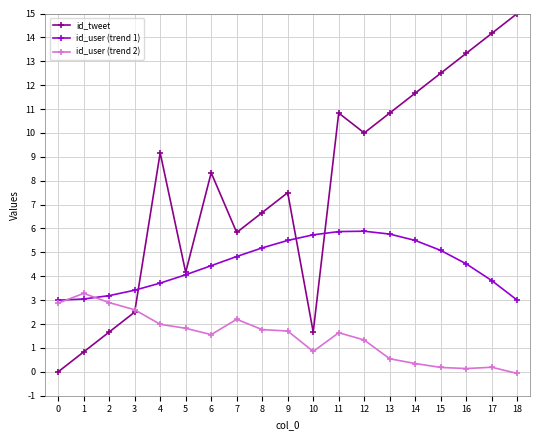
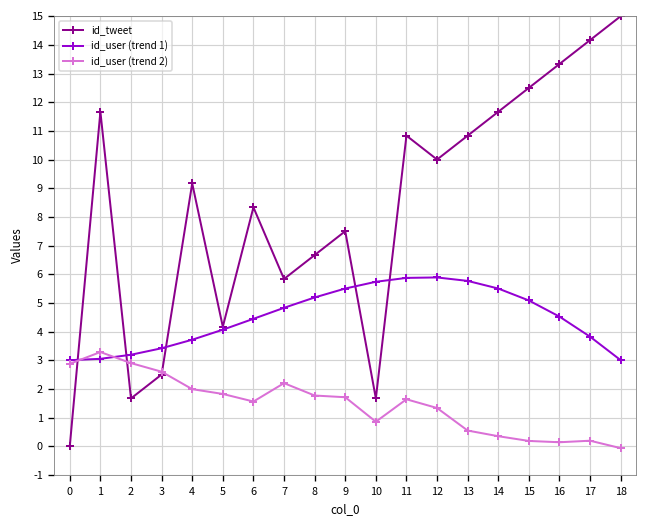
  {
    "id_tweet": {
      "0": 0.0,
-     "1": 0.8,
+     "1": 11.7,
      "2": 1.7,
      "4": 9.2,
      "6": 8.3,
      "7": 5.8,
      "8": 6.7,
      "9": 7.5,
      "10": 1.7,
      "11": 10.8,
      "12": 10.0,
      "13": 10.8,
      "14": 11.7,
      "15": 12.5,
      "16": 13.3,
      "17": 14.2,
      "18": 15.0
    },
    "id_user (trend 1)": {
      "0": 3.0,
      "1": 3.0,
      "2": 3.2,
      "3": 3.4,
      "4": 3.7,
      "6": 4.4,
      "7": 4.8,
      "8": 5.2,
      "9": 5.5,
      "10": 5.7,
      "11": 5.9,
      "12": 5.9,
      "13": 5.8,
      "14": 5.5,
      "15": 5.1,
      "16": 4.5,
      "17": 3.8,
      "18": 3.0
    },
    "id_user (trend 2)": {
      "0": 2.9,
      "1": 3.3,
      "2": 2.9,
      "4": 2.0,
      "5": 1.8,
      "6": 1.6,
      "7": 2.2,
      "8": 1.8,
      "9": 1.7,
      "10": 0.9,
      "11": 1.6,
      "12": 1.3,
      "13": 0.5,
      "14": 0.3,
      "15": 0.2,
      "16": 0.1,
      "17": 0.2,
      "18": -0.1
    }
  }
